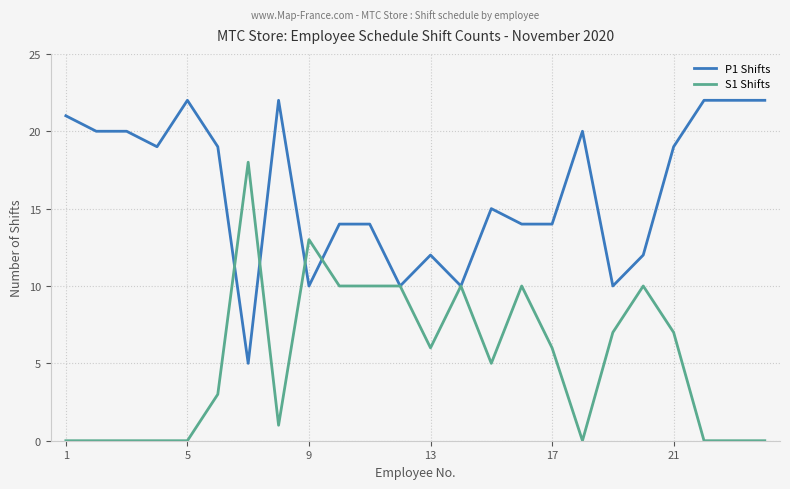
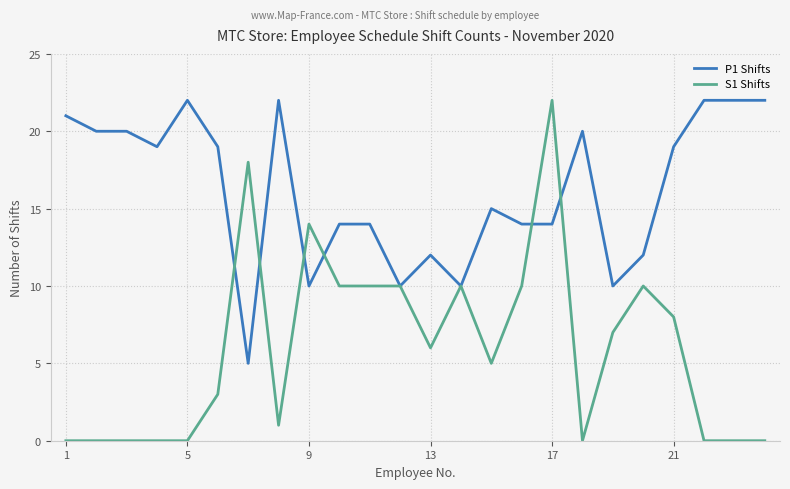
  {
    "P1 Shifts": {
      "1": 21,
      "5": 22,
      "9": 10,
      "13": 12,
      "17": 14,
      "21": 19
    },
    "S1 Shifts": {
      "1": 0,
      "5": 0,
-     "9": 13,
+     "9": 14,
      "13": 6,
-     "17": 6,
-     "21": 7
+     "17": 22,
+     "21": 8
    }
  }
